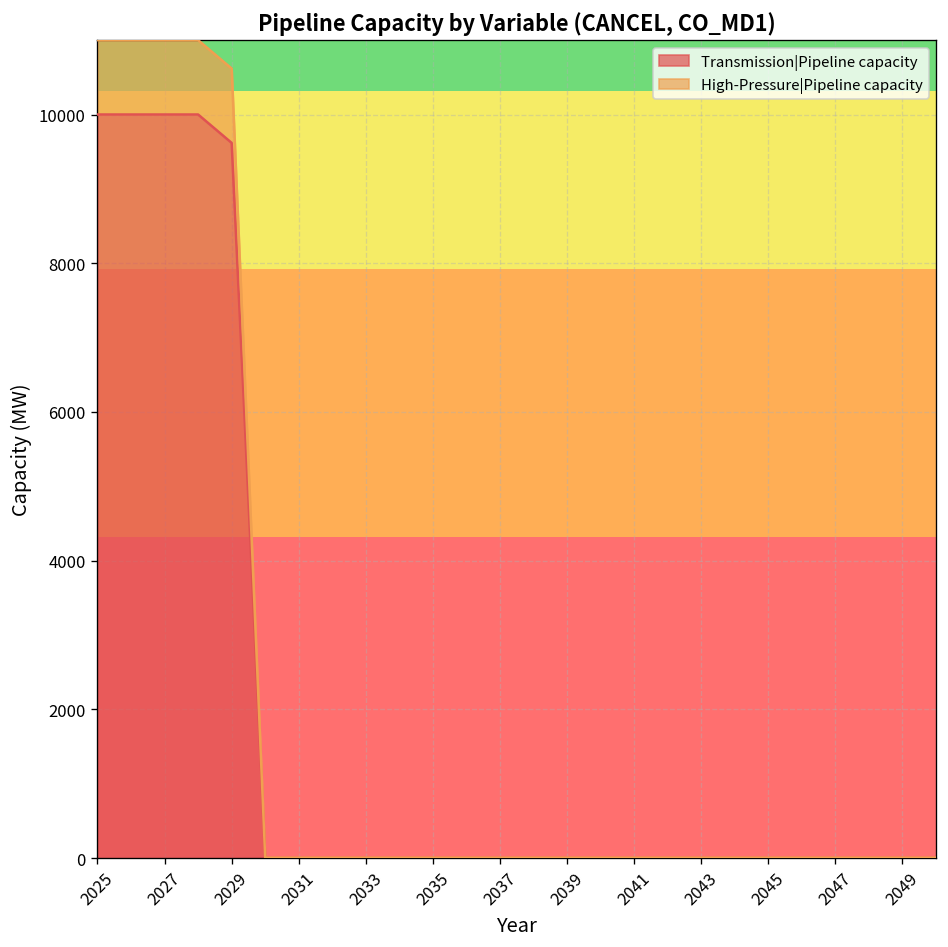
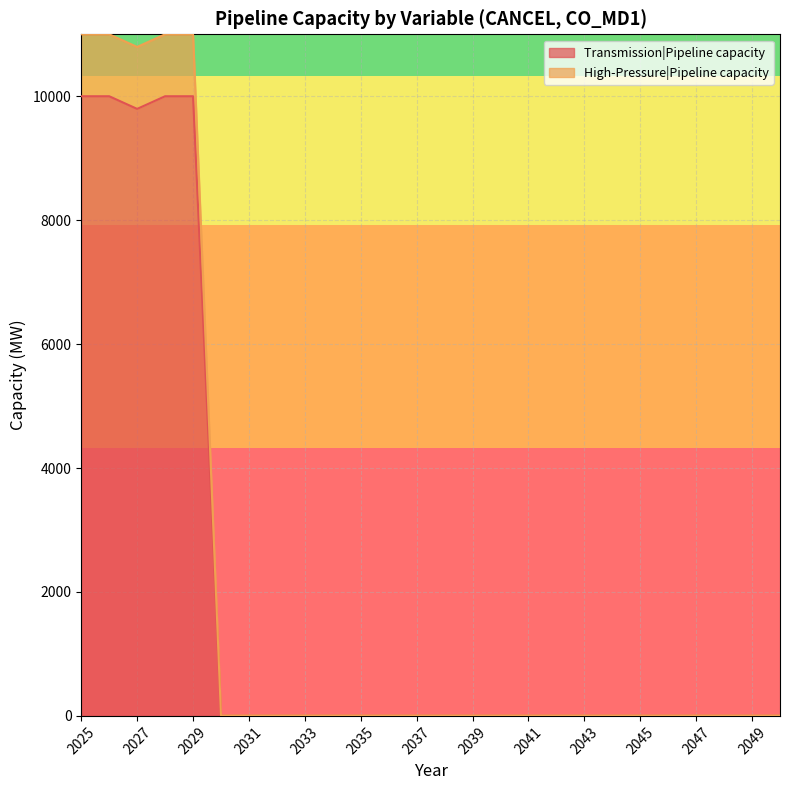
  {
    "Transmission|Pipeline capacity": {
      "2025": 10000,
-     "2027": 10000,
-     "2029": 9600
+     "2027": 9800,
+     "2029": 10000
    },
    "High-Pressure|Pipeline capacity": {
      "2025": 1000,
      "2027": 1000,
      "2029": 1000
    }
  }
